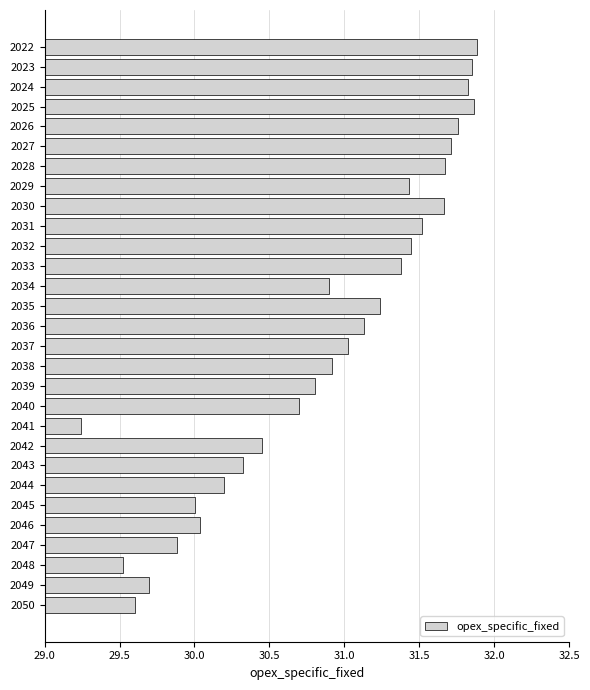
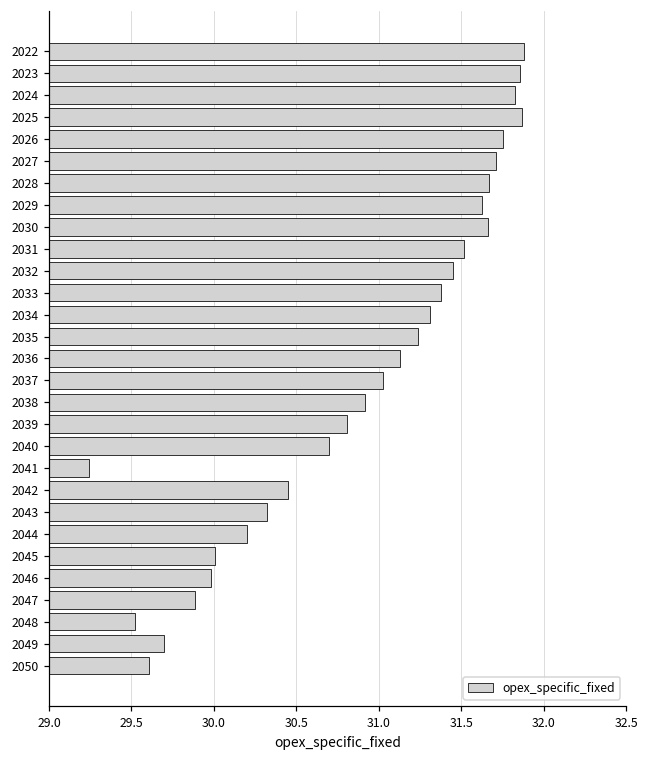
  {
    "2022": 31.88,
    "2023": 31.85,
    "2024": 31.83,
    "2025": 31.87,
    "2026": 31.76,
    "2027": 31.71,
    "2028": 31.67,
-   "2029": 31.43,
+   "2029": 31.63,
    "2030": 31.66,
    "2031": 31.52,
    "2032": 31.45,
    "2033": 31.38,
-   "2034": 30.90,
+   "2034": 31.31,
    "2035": 31.24,
    "2036": 31.13,
    "2037": 31.02,
    "2038": 30.92,
    "2039": 30.81,
    "2040": 30.70,
    "2041": 29.24,
    "2042": 30.45,
    "2043": 30.32,
    "2044": 30.20,
    "2045": 30.01,
-   "2046": 30.04,
+   "2046": 29.98,
    "2047": 29.89,
    "2048": 29.52,
    "2049": 29.70,
    "2050": 29.60
  }
